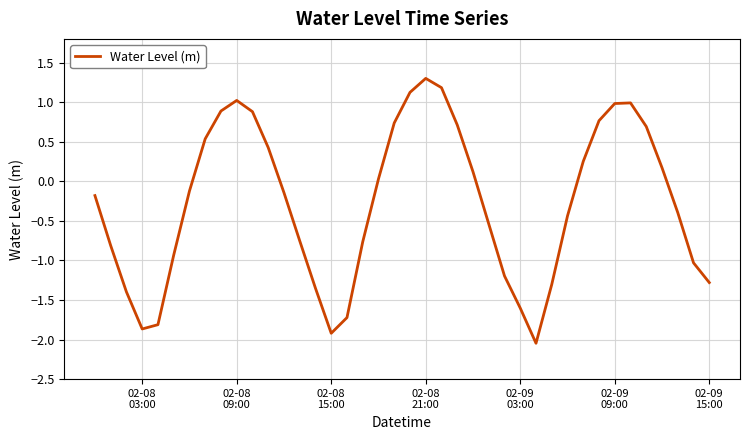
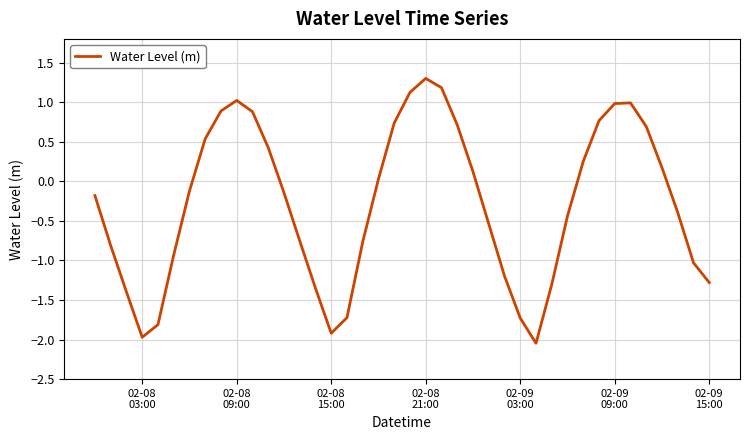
  {
-   "02-08 03:00": -1.9,
+   "02-08 03:00": -2.0,
    "02-08 09:00": 1.0,
    "02-08 15:00": -1.9,
    "02-08 21:00": 1.3,
-   "02-09 03:00": -1.6,
+   "02-09 03:00": -1.7,
    "02-09 09:00": 1.0,
    "02-09 15:00": -1.3
  }
